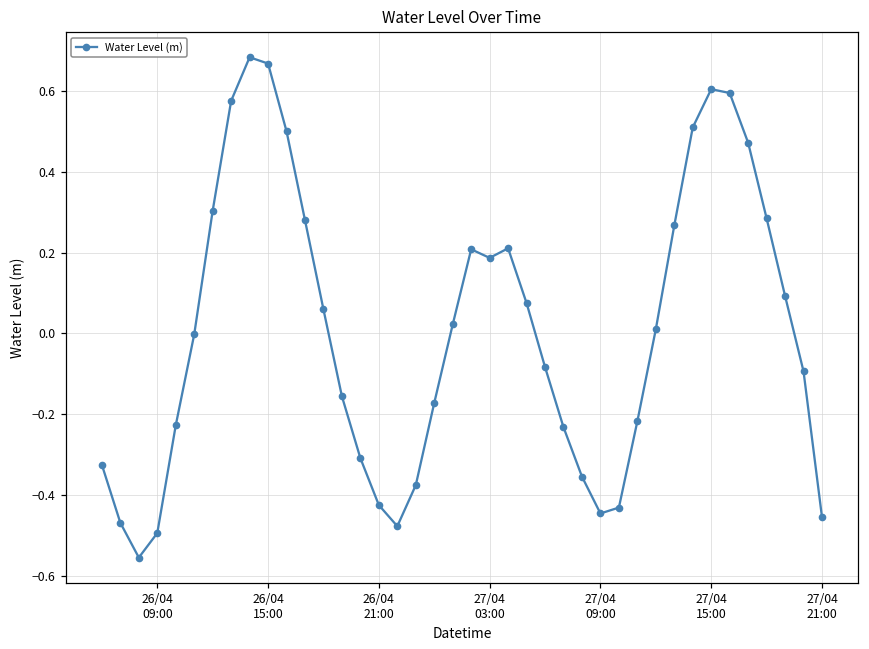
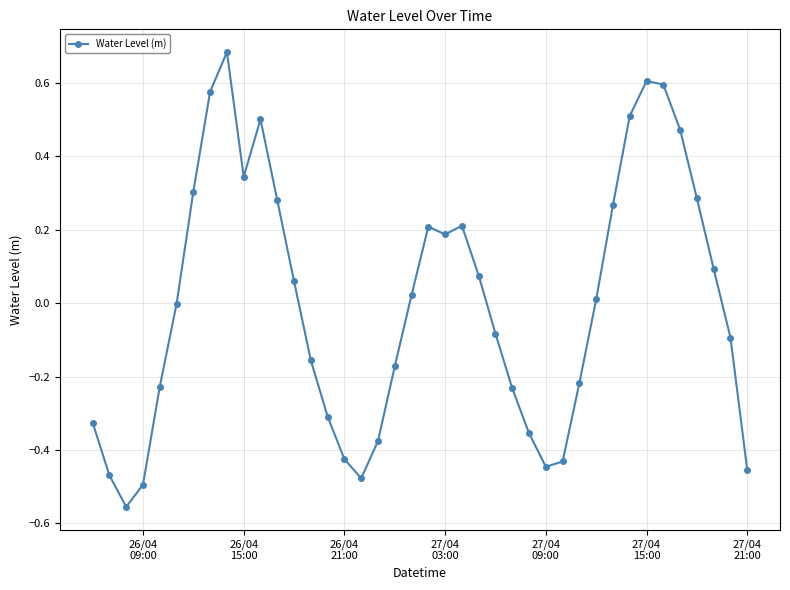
  {
    "26/04 09:00": -0.49,
-   "26/04 15:00": 0.67,
+   "26/04 15:00": 0.34,
    "26/04 21:00": -0.42,
    "27/04 03:00": 0.19,
    "27/04 09:00": -0.45,
    "27/04 15:00": 0.60,
    "27/04 21:00": -0.45
  }
